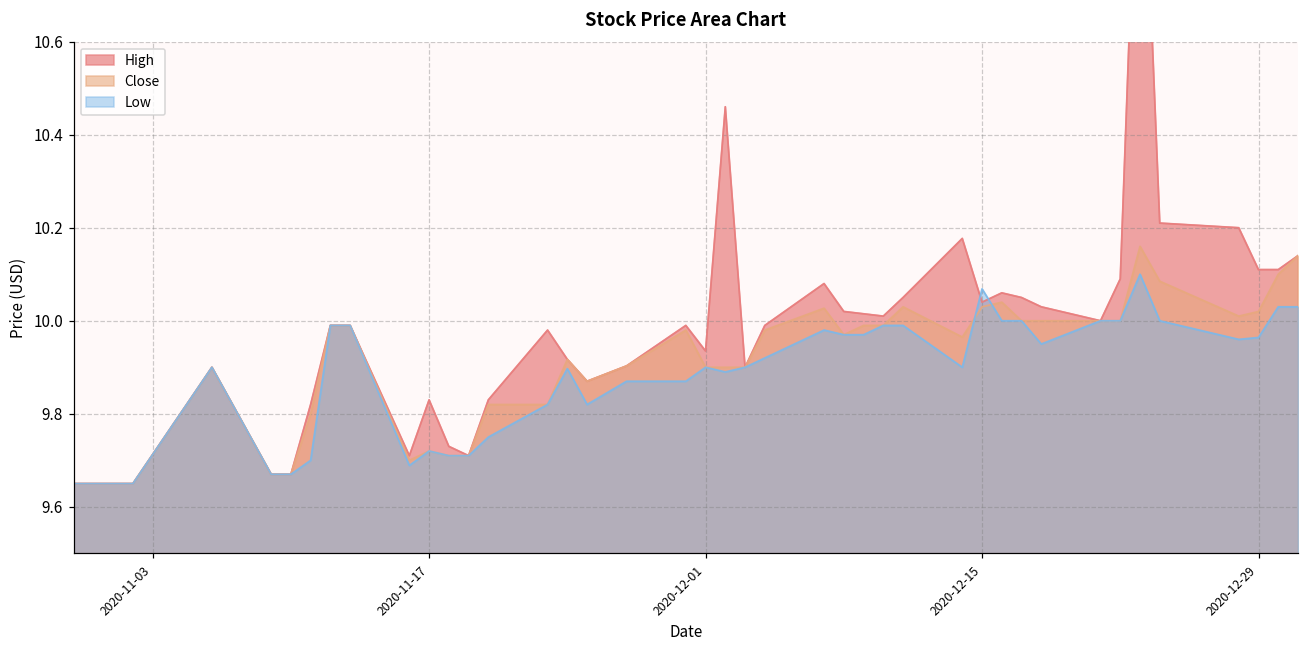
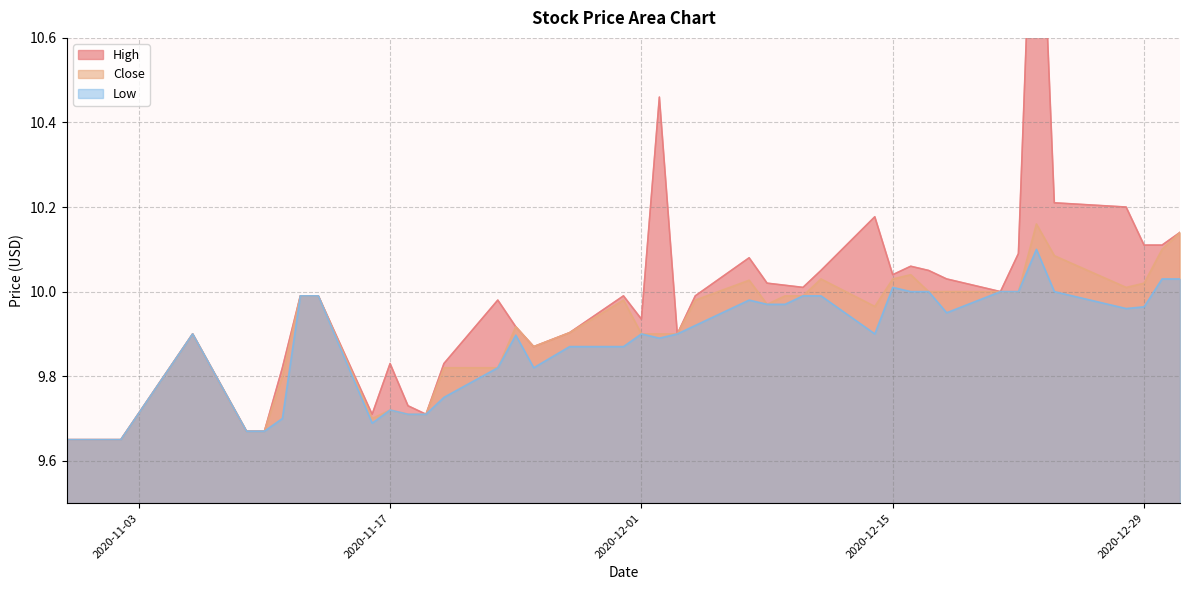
  {
    "Low": {
-     "2020-12-15": 10.07,
+     "2020-12-15": 10.01,
      "2020-12-29": 9.96
    }
  }
